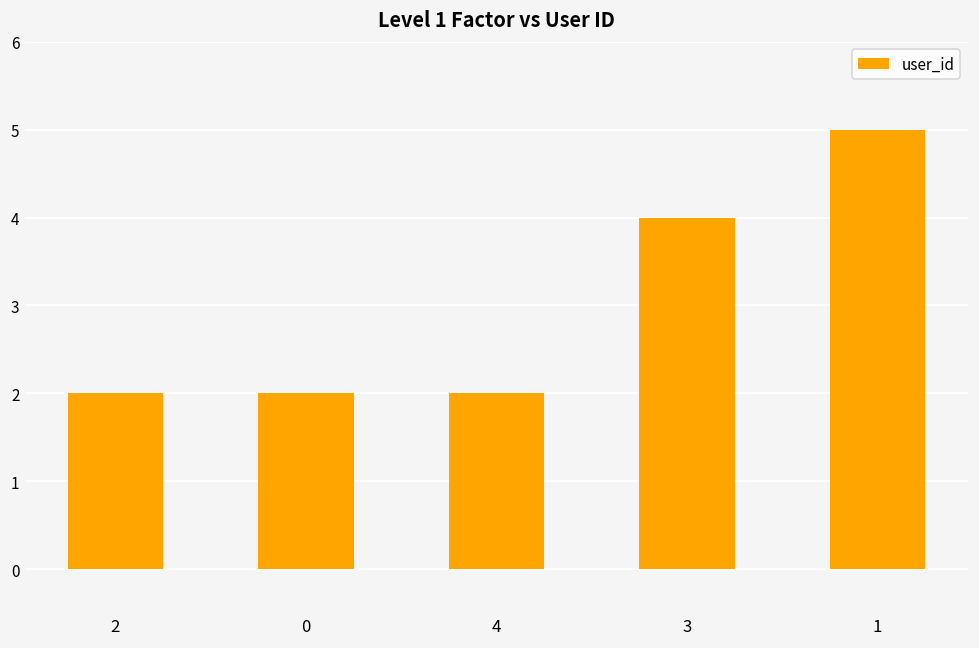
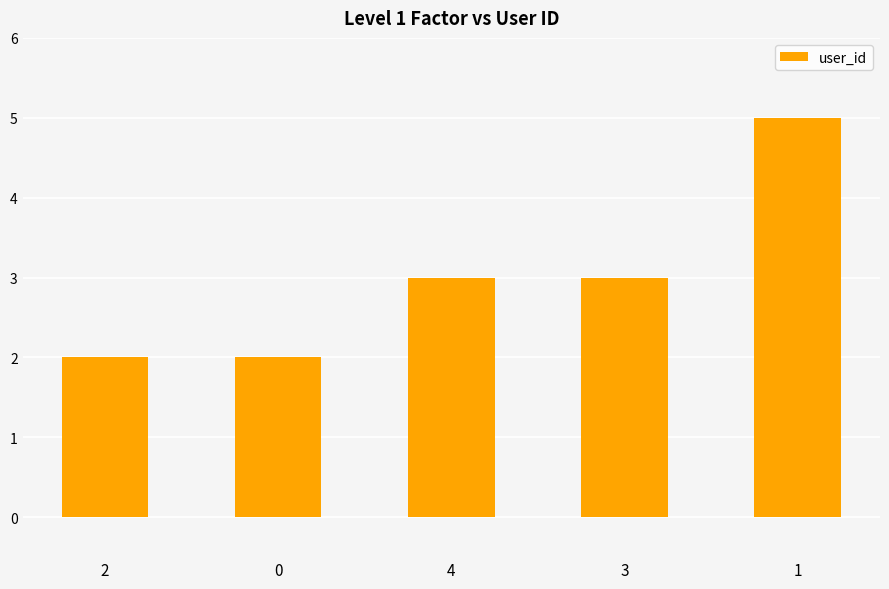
  {
    "2": 2,
    "0": 2,
-   "4": 2,
-   "3": 4,
+   "4": 3,
+   "3": 3,
    "1": 5
  }
